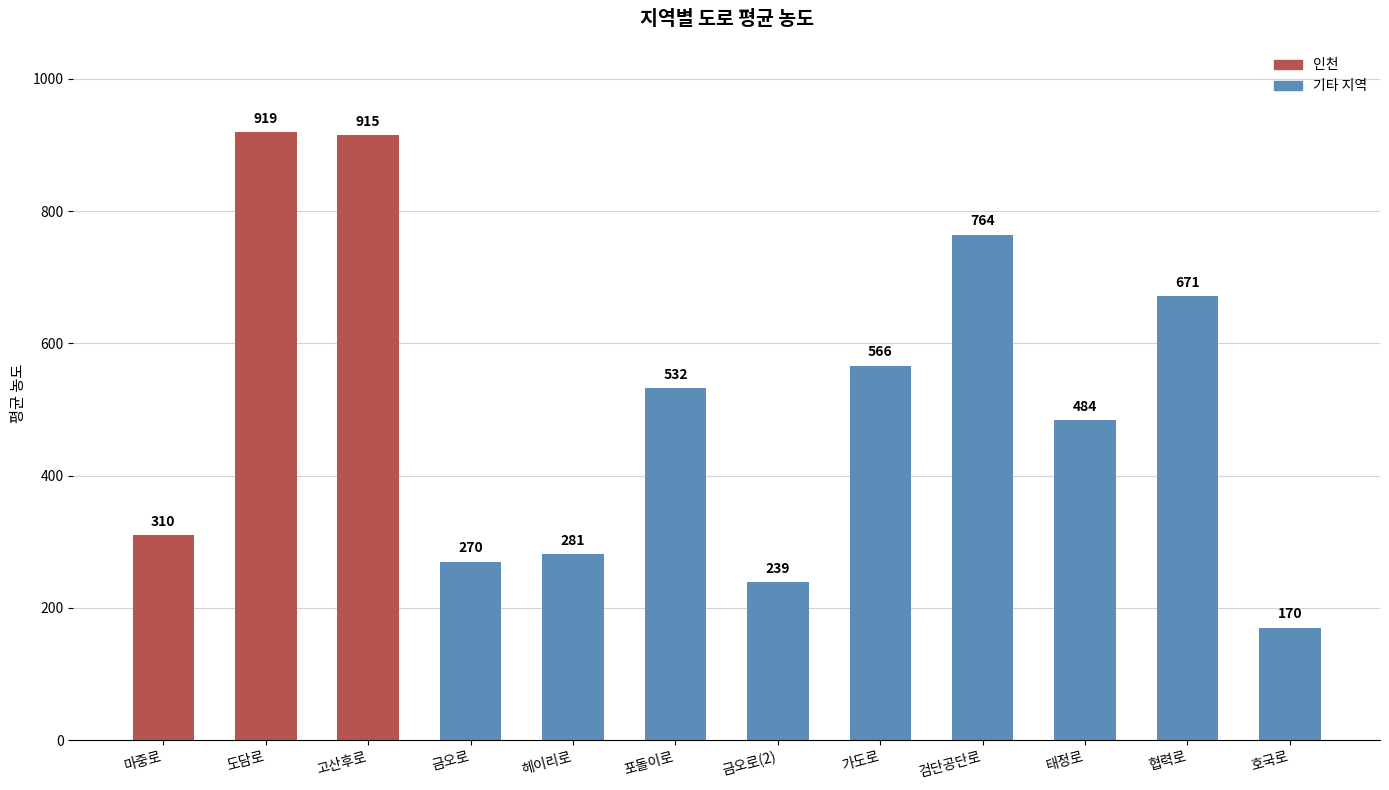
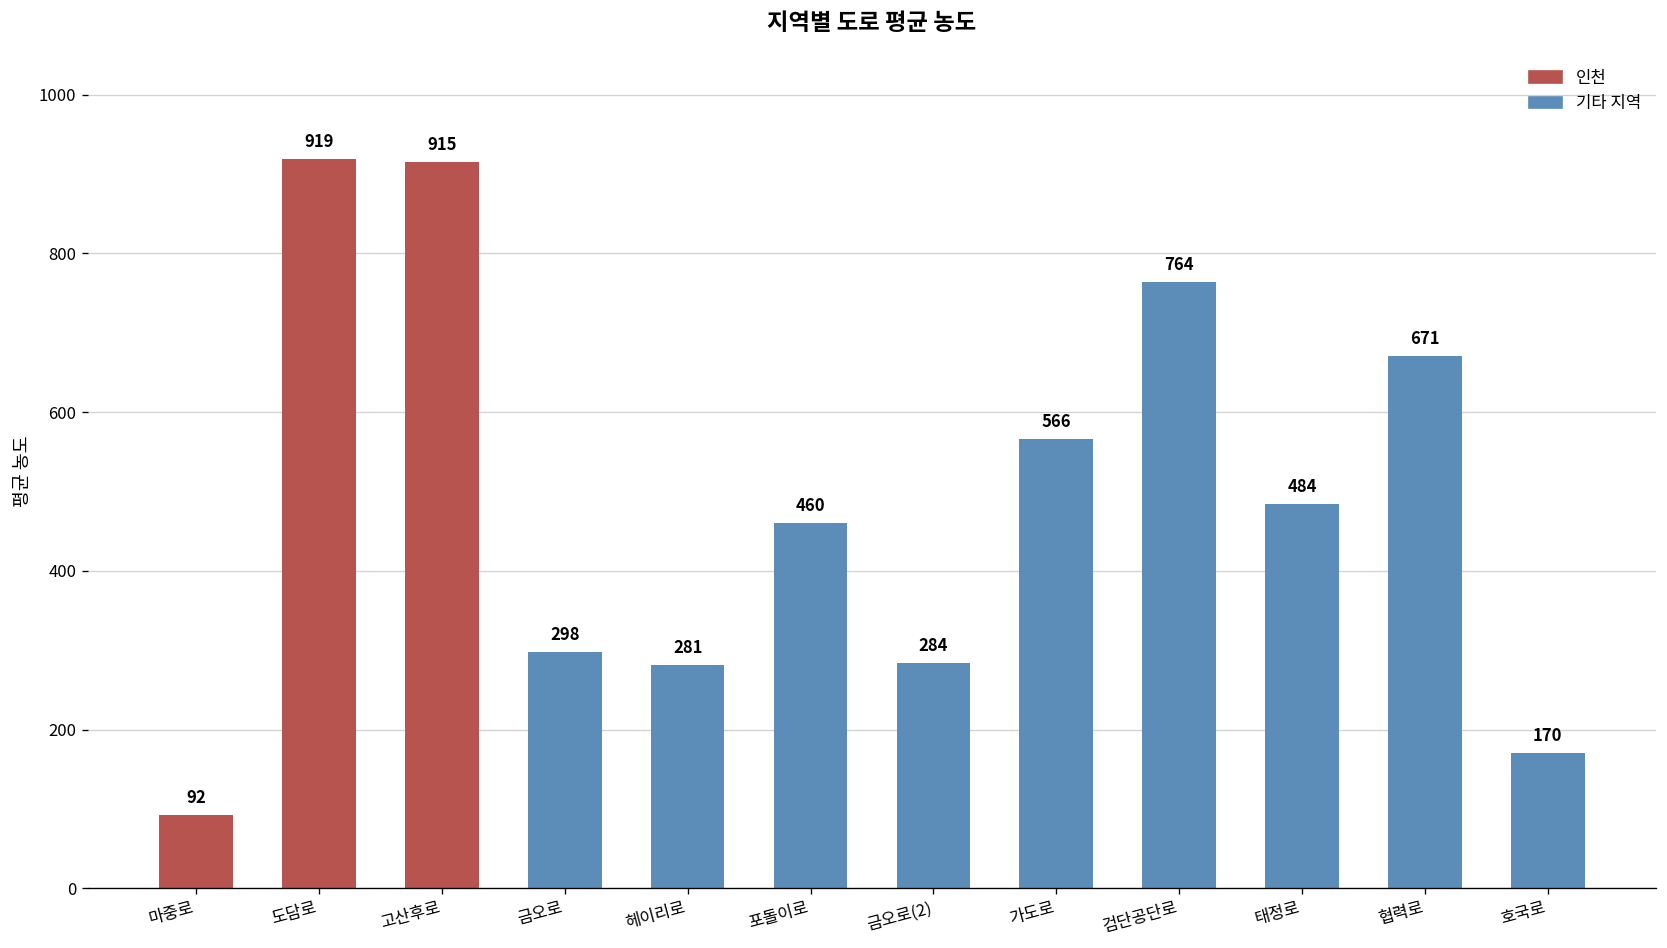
  {
-   "마중로": 310,
+   "마중로": 92,
    "도담로": 919,
    "고산후로": 915,
-   "금오로": 270,
+   "금오로": 298,
    "헤이리로": 281,
-   "포돌이로": 532,
-   "금오로(2)": 239,
+   "포돌이로": 460,
+   "금오로(2)": 284,
    "가도로": 566,
    "검단공단로": 764,
    "태정로": 484,
    "협력로": 671,
    "호국로": 170
  }
